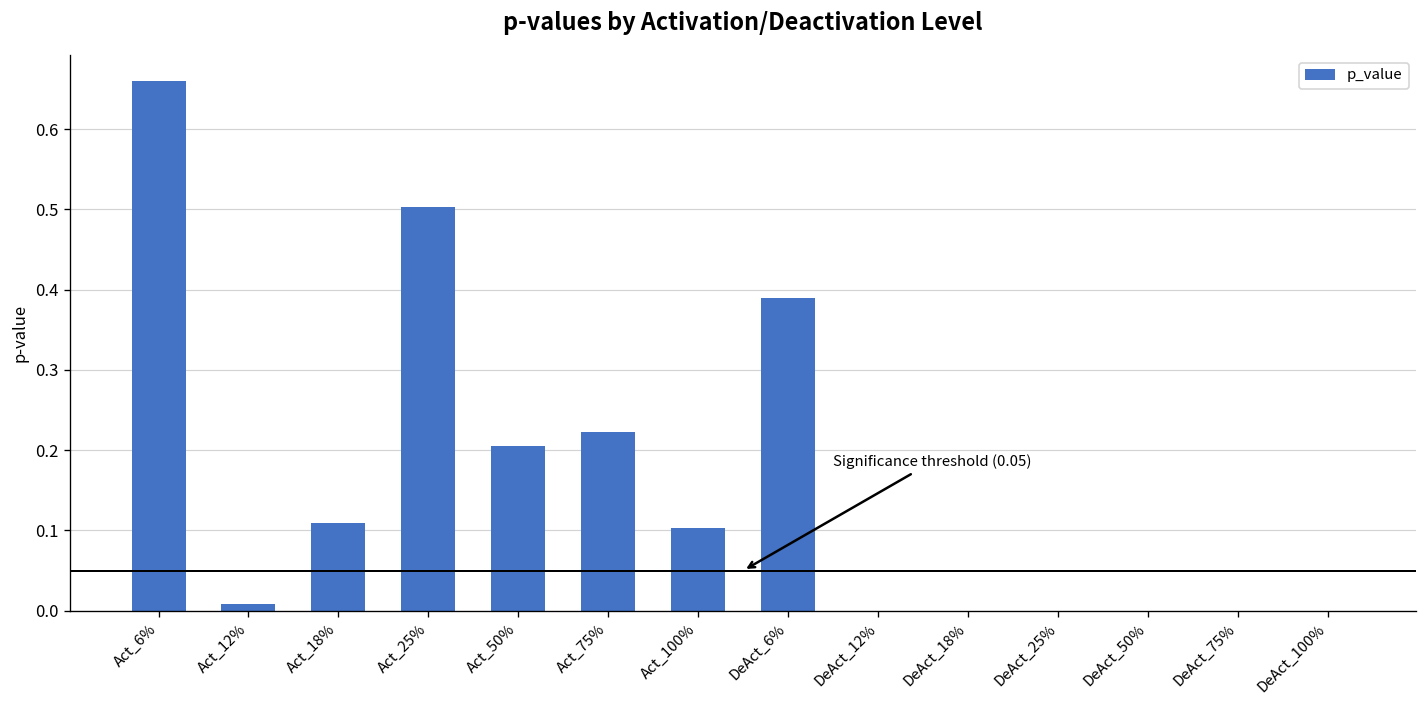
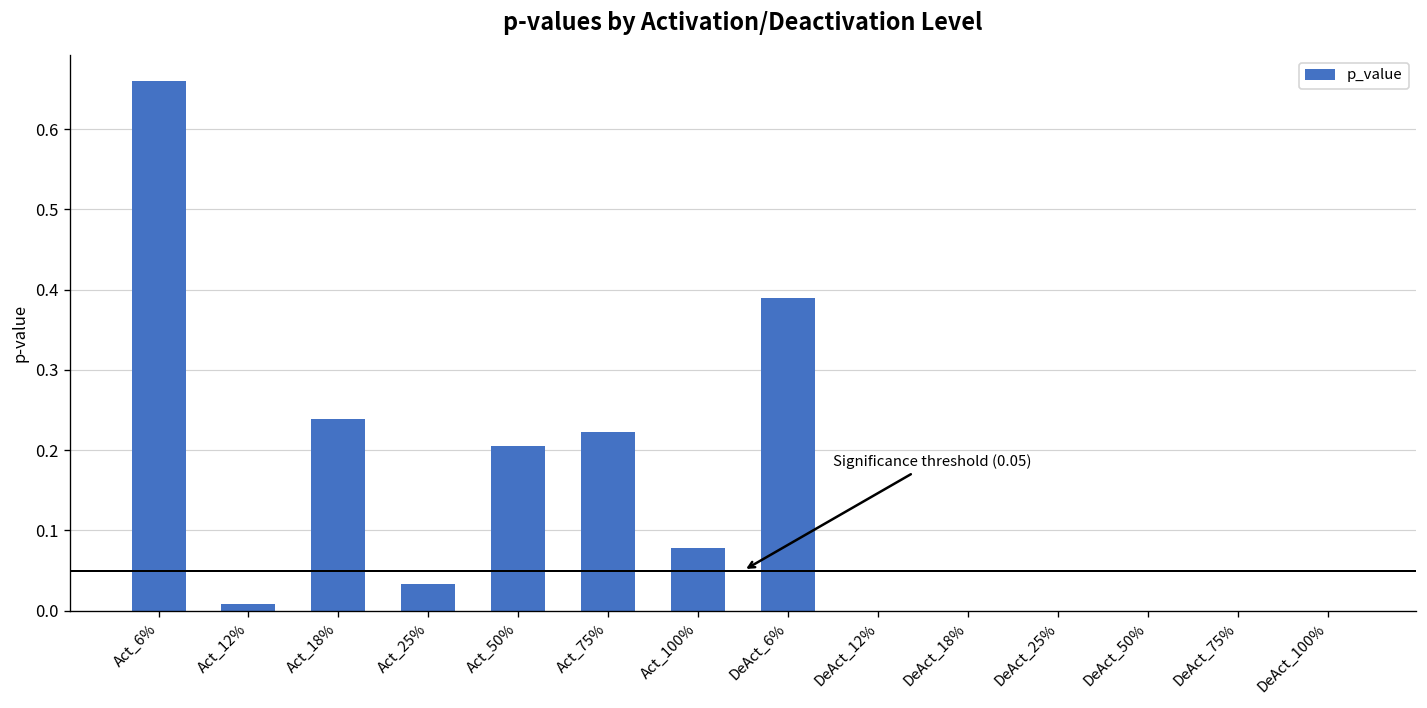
  {
    "Act_6%": 0.66,
    "Act_12%": 0.01,
-   "Act_18%": 0.11,
-   "Act_25%": 0.50,
+   "Act_18%": 0.24,
+   "Act_25%": 0.03,
    "Act_50%": 0.21,
    "Act_75%": 0.22,
-   "Act_100%": 0.10,
+   "Act_100%": 0.08,
    "DeAct_6%": 0.39
  }
